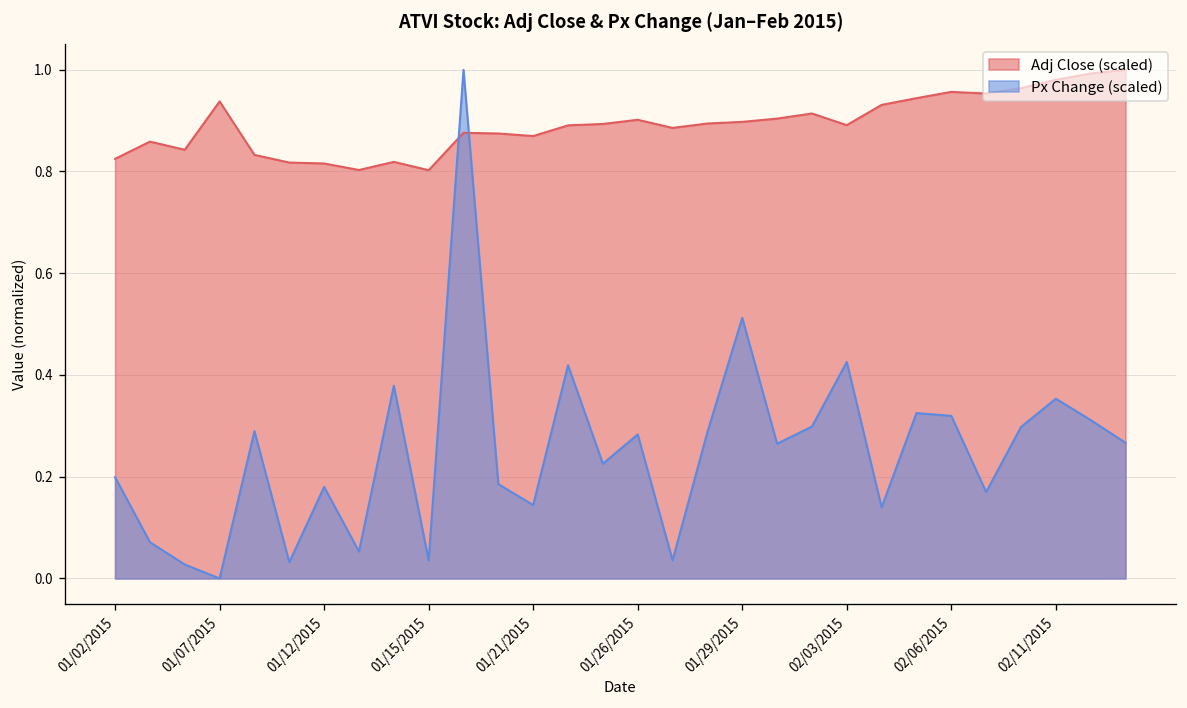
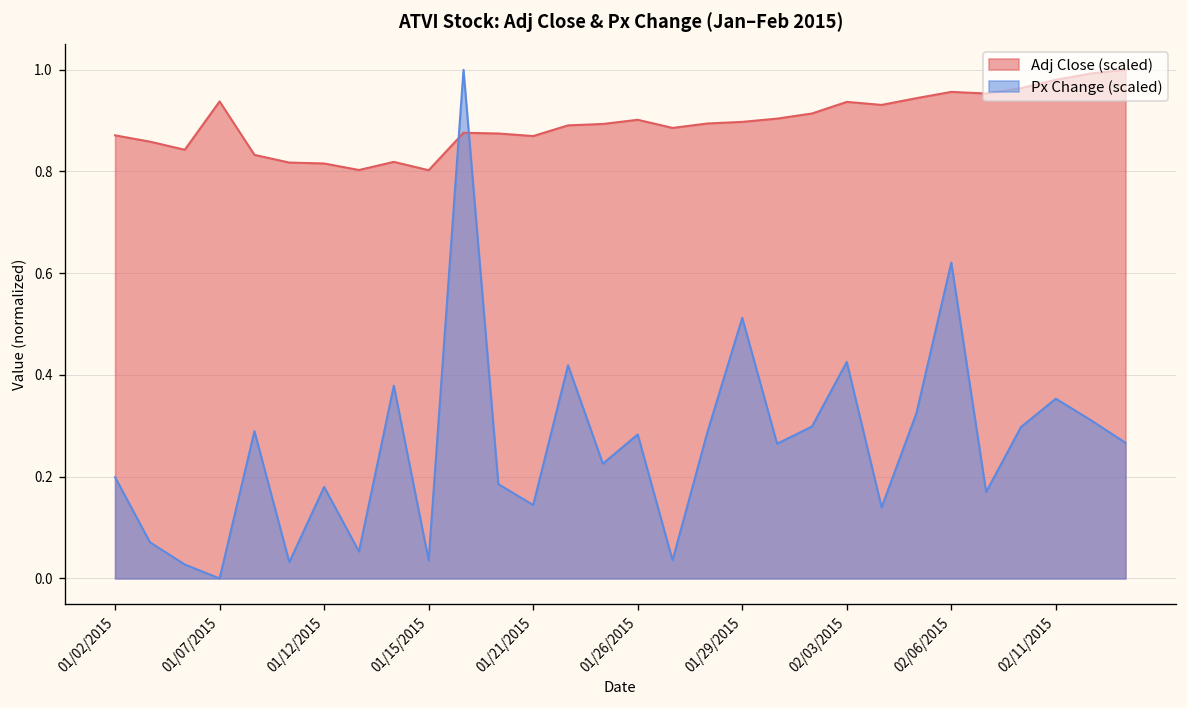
  {
    "Adj Close (scaled)": {
-     "01/02/2015": 0.82,
+     "01/02/2015": 0.87,
      "01/07/2015": 0.94,
      "01/12/2015": 0.82,
      "01/15/2015": 0.80,
      "01/21/2015": 0.87,
      "01/26/2015": 0.90,
      "01/29/2015": 0.90,
-     "02/03/2015": 0.89,
+     "02/03/2015": 0.94,
      "02/06/2015": 0.96
    },
    "Px Change (scaled)": {
      "01/02/2015": 0.20,
      "01/07/2015": 0.00,
      "01/12/2015": 0.18,
      "01/15/2015": 0.04,
      "01/21/2015": 0.14,
      "01/26/2015": 0.28,
      "01/29/2015": 0.51,
      "02/03/2015": 0.43,
-     "02/06/2015": 0.32,
+     "02/06/2015": 0.62,
      "02/11/2015": 0.35
    }
  }
